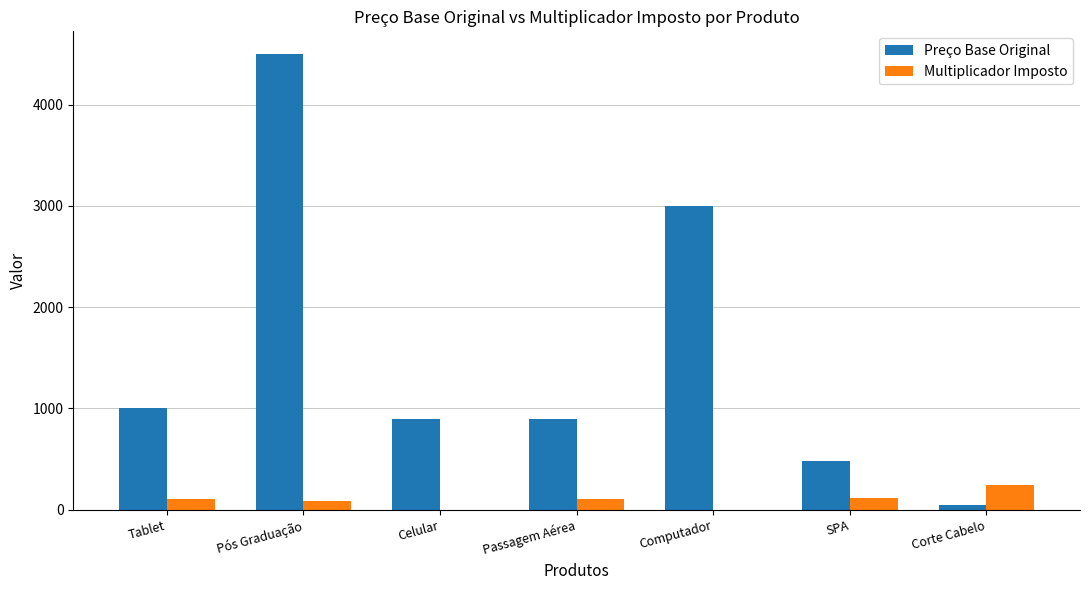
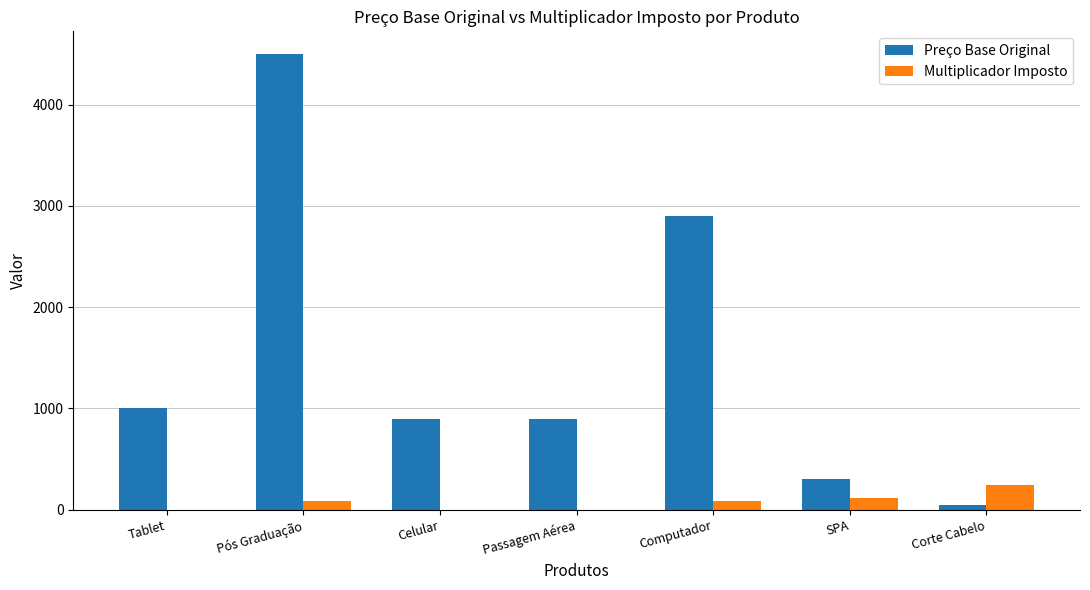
  {
    "Preço Base Original": {
      "Tablet": 1000,
      "Pós Graduação": 4500,
      "Celular": 900,
      "Passagem Aérea": 900,
-     "Computador": 3000,
-     "SPA": 480,
+     "Computador": 2900,
+     "SPA": 310,
      "Corte Cabelo": 50
    },
    "Multiplicador Imposto": {
-     "Tablet": 100,
+     "Tablet": 0,
      "Pós Graduação": 80,
-     "Passagem Aérea": 110,
-     "Computador": 0,
+     "Passagem Aérea": 0,
+     "Computador": 90,
      "SPA": 120,
      "Corte Cabelo": 240
    }
  }
